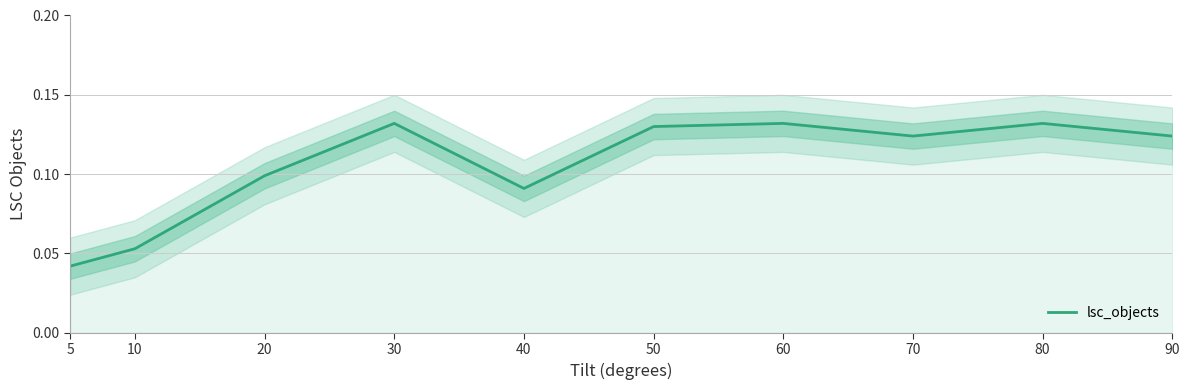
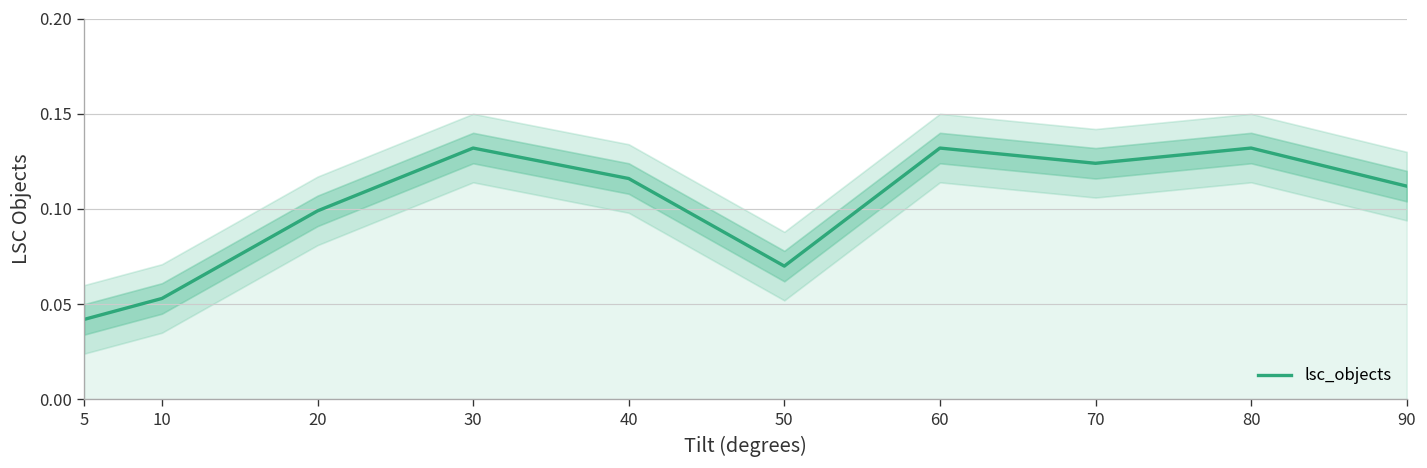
  {
    "lsc_objects": {
      "5": 0.042,
      "10": 0.053,
      "20": 0.099,
      "30": 0.132,
-     "40": 0.091,
-     "50": 0.13,
+     "40": 0.116,
+     "50": 0.07,
      "60": 0.132,
      "70": 0.124,
      "80": 0.132,
-     "90": 0.124
+     "90": 0.112
    }
  }
